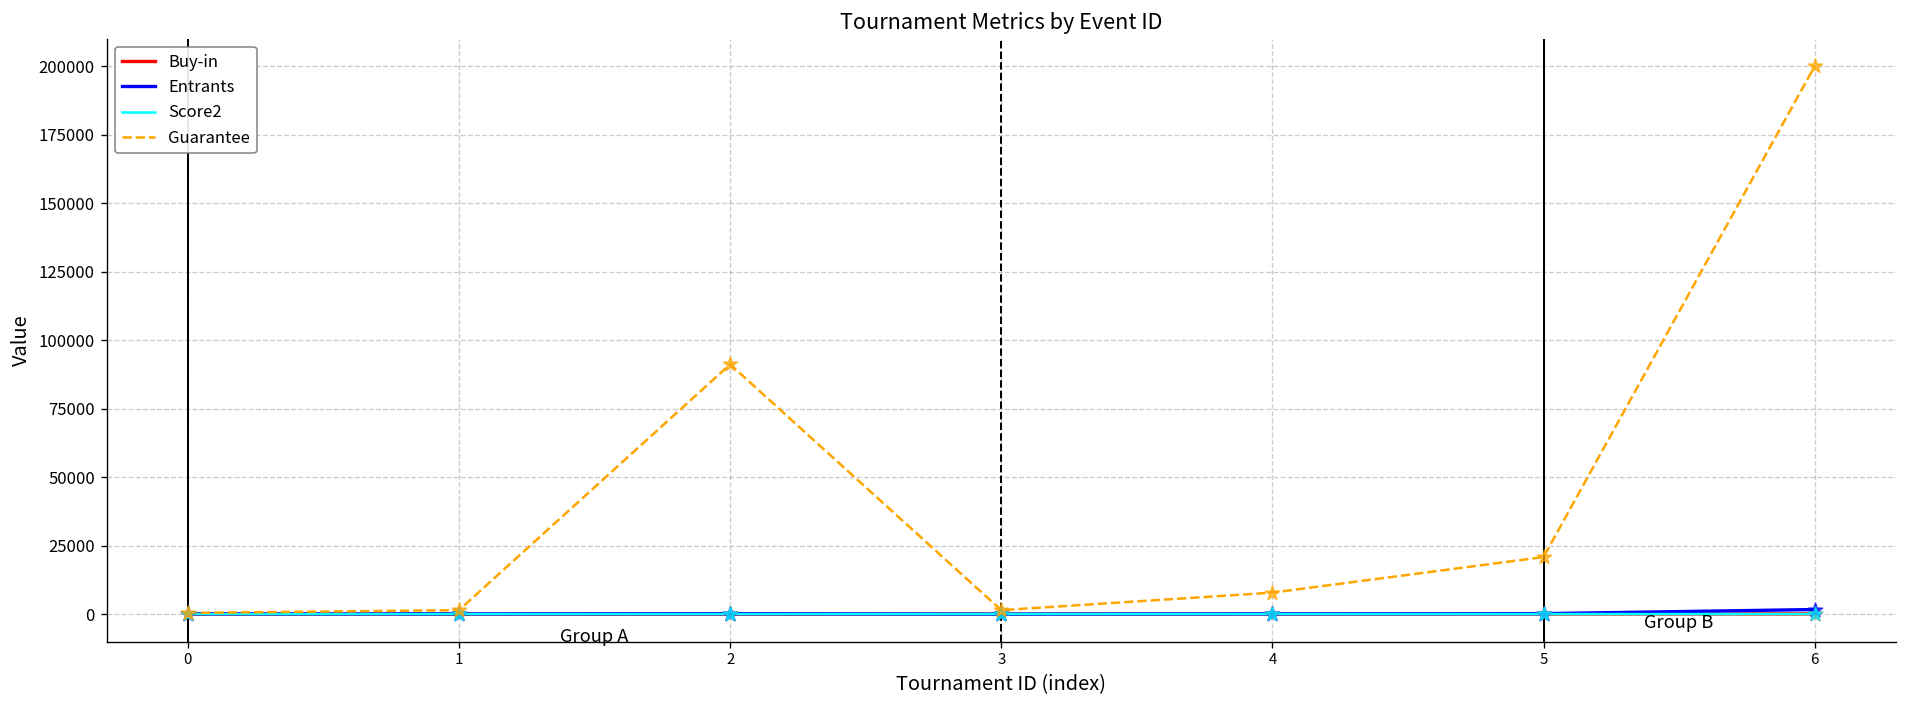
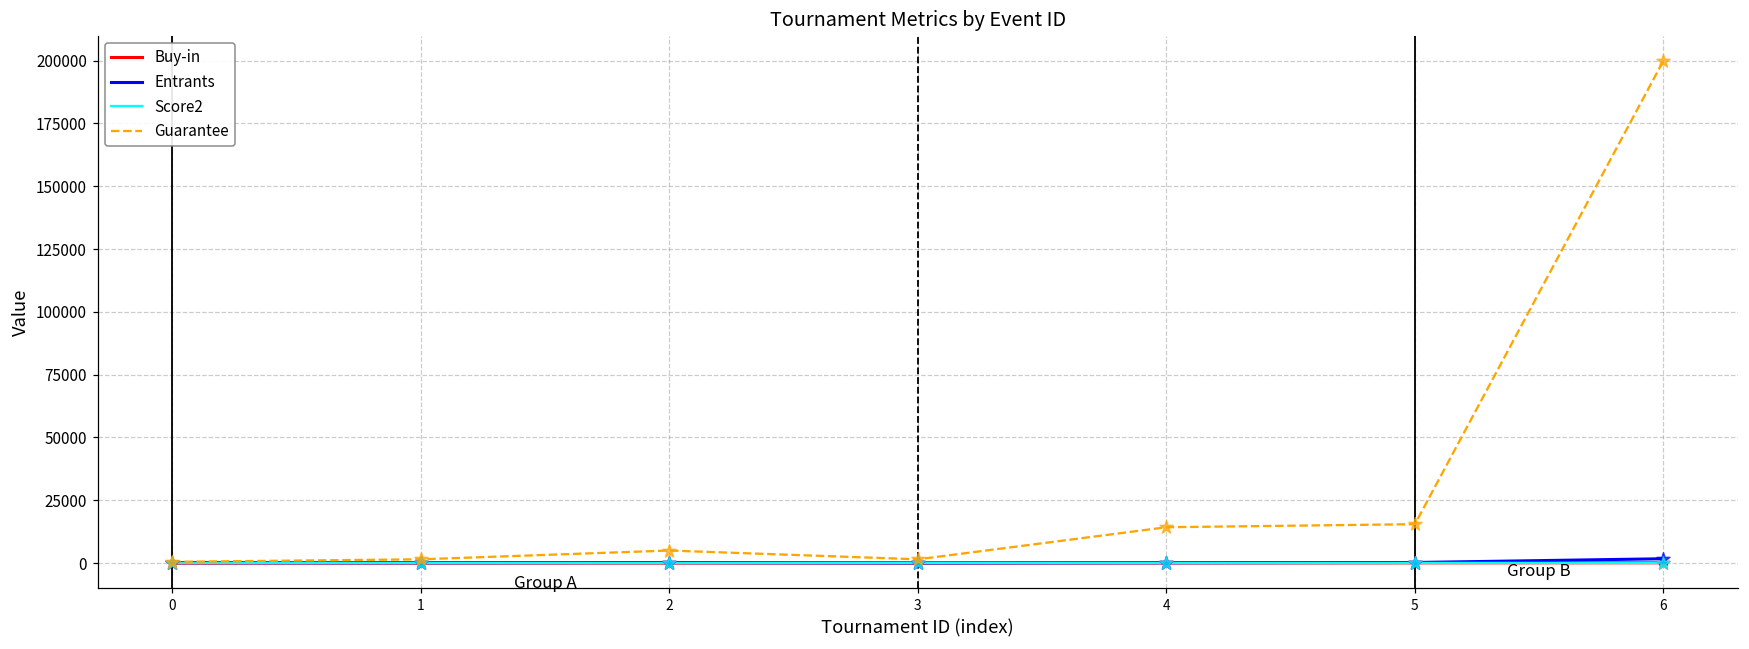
  {
    "Score2": {
      "6": 0
    },
    "Entrants": {
      "6": 2000
    },
    "Guarantee": {
      "1": 2000,
-     "2": 91000,
+     "2": 5000,
      "3": 2000,
-     "4": 8000,
-     "5": 21000,
+     "4": 14000,
+     "5": 15000,
      "6": 200000
    }
  }
